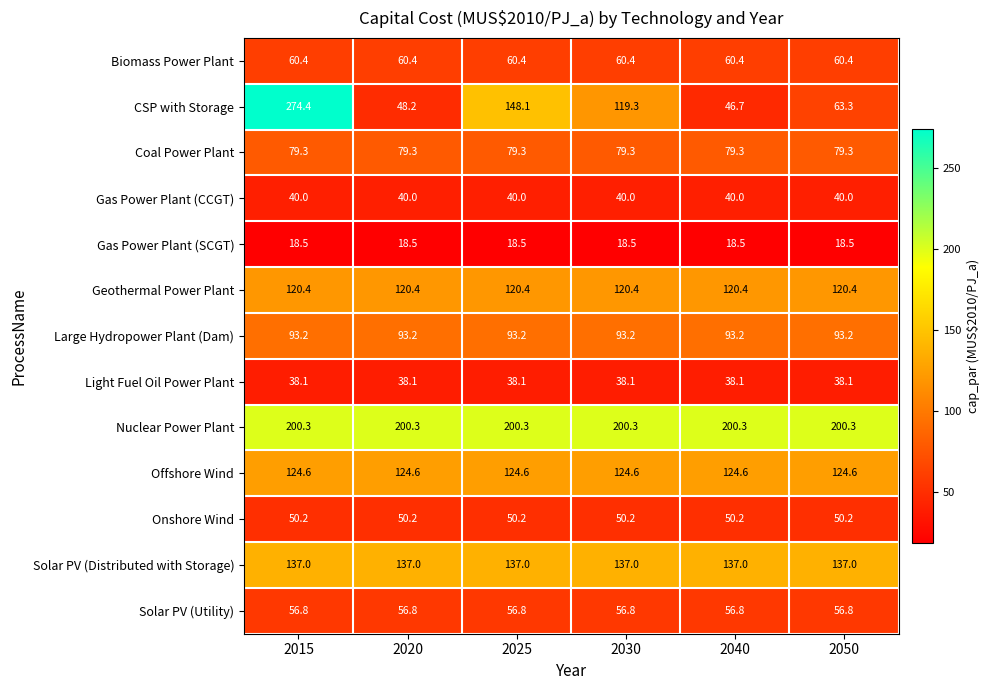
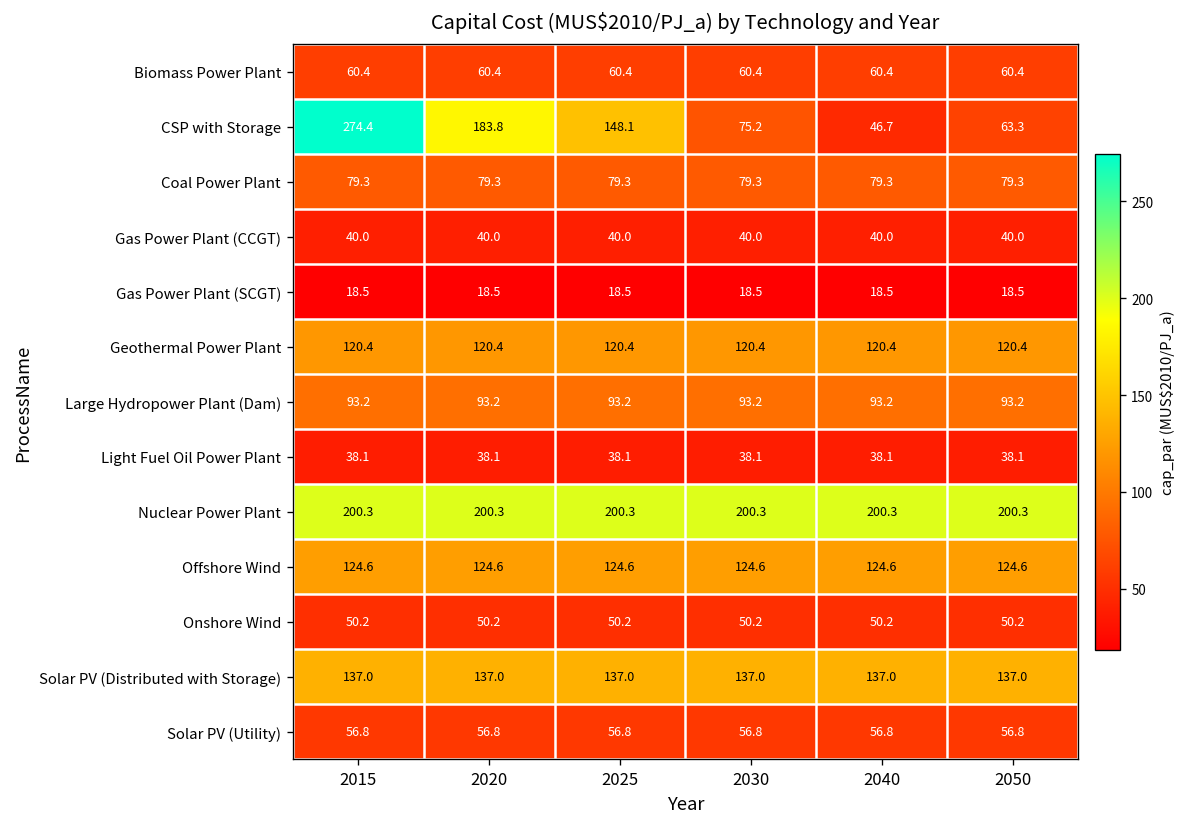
  {
    "Biomass Power Plant": {
      "2015": 60.4,
      "2020": 60.4,
      "2025": 60.4,
      "2030": 60.4,
      "2040": 60.4,
      "2050": 60.4
    },
    "CSP with Storage": {
      "2015": 274.4,
-     "2020": 48.2,
+     "2020": 183.8,
      "2025": 148.1,
-     "2030": 119.3,
+     "2030": 75.2,
      "2040": 46.7,
      "2050": 63.3
    },
    "Coal Power Plant": {
      "2015": 79.3,
      "2020": 79.3,
      "2025": 79.3,
      "2030": 79.3,
      "2040": 79.3,
      "2050": 79.3
    },
    "Gas Power Plant (CCGT)": {
      "2015": 40.0,
      "2020": 40.0,
      "2025": 40.0,
      "2030": 40.0,
      "2040": 40.0,
      "2050": 40.0
    },
    "Gas Power Plant (SCGT)": {
      "2015": 18.5,
      "2020": 18.5,
      "2025": 18.5,
      "2030": 18.5,
      "2040": 18.5,
      "2050": 18.5
    },
    "Geothermal Power Plant": {
      "2015": 120.4,
      "2020": 120.4,
      "2025": 120.4,
      "2030": 120.4,
      "2040": 120.4,
      "2050": 120.4
    },
    "Large Hydropower Plant (Dam)": {
      "2015": 93.2,
      "2020": 93.2,
      "2025": 93.2,
      "2030": 93.2,
      "2040": 93.2,
      "2050": 93.2
    },
    "Light Fuel Oil Power Plant": {
      "2015": 38.1,
      "2020": 38.1,
      "2025": 38.1,
      "2030": 38.1,
      "2040": 38.1,
      "2050": 38.1
    },
    "Nuclear Power Plant": {
      "2015": 200.3,
      "2020": 200.3,
      "2025": 200.3,
      "2030": 200.3,
      "2040": 200.3,
      "2050": 200.3
    },
    "Offshore Wind": {
      "2015": 124.6,
      "2020": 124.6,
      "2025": 124.6,
      "2030": 124.6,
      "2040": 124.6,
      "2050": 124.6
    },
    "Onshore Wind": {
      "2015": 50.2,
      "2020": 50.2,
      "2025": 50.2,
      "2030": 50.2,
      "2040": 50.2,
      "2050": 50.2
    },
    "Solar PV (Distributed with Storage)": {
      "2015": 137.0,
      "2020": 137.0,
      "2025": 137.0,
      "2030": 137.0,
      "2040": 137.0,
      "2050": 137.0
    },
    "Solar PV (Utility)": {
      "2015": 56.8,
      "2020": 56.8,
      "2025": 56.8,
      "2030": 56.8,
      "2040": 56.8,
      "2050": 56.8
    }
  }
